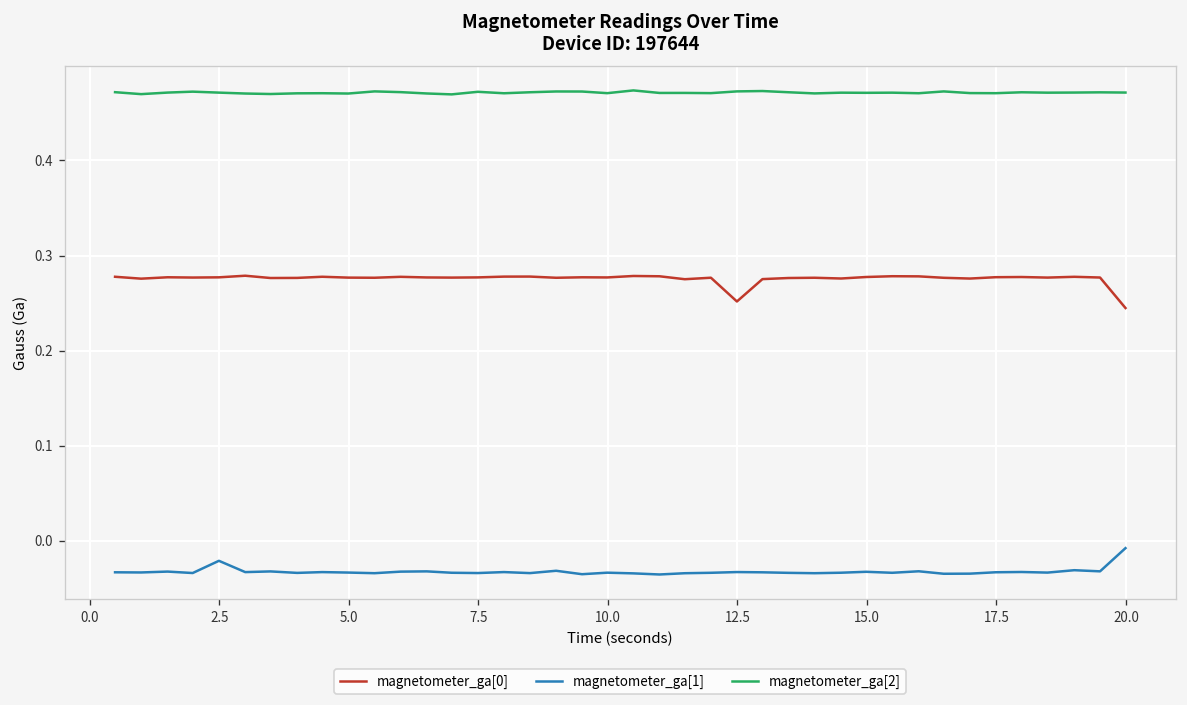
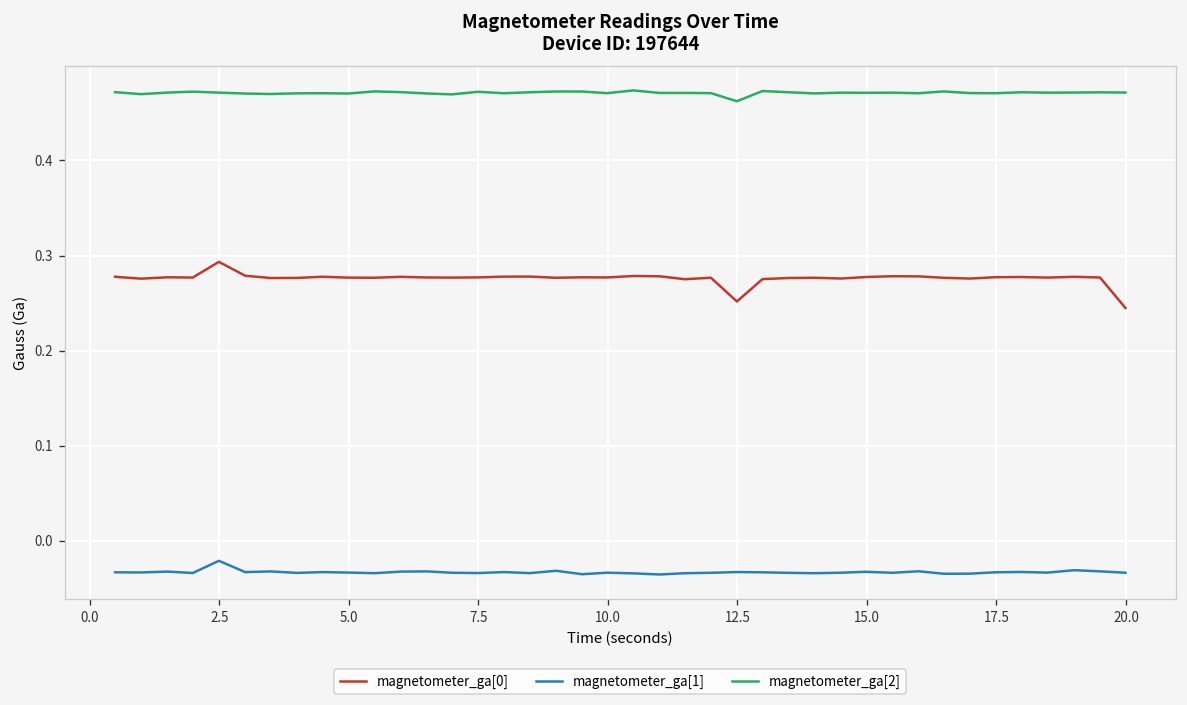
  {
    "magnetometer_ga[0]": {
-     "2.5": 0.28,
+     "2.5": 0.29,
      "12.5": 0.25,
      "20.0": 0.24
    },
    "magnetometer_ga[1]": {
      "2.5": -0.02,
      "12.5": -0.03,
-     "20.0": -0.01
+     "20.0": -0.03
    },
    "magnetometer_ga[2]": {
      "2.5": 0.47,
-     "12.5": 0.47,
+     "12.5": 0.46,
      "20.0": 0.47
    }
  }
